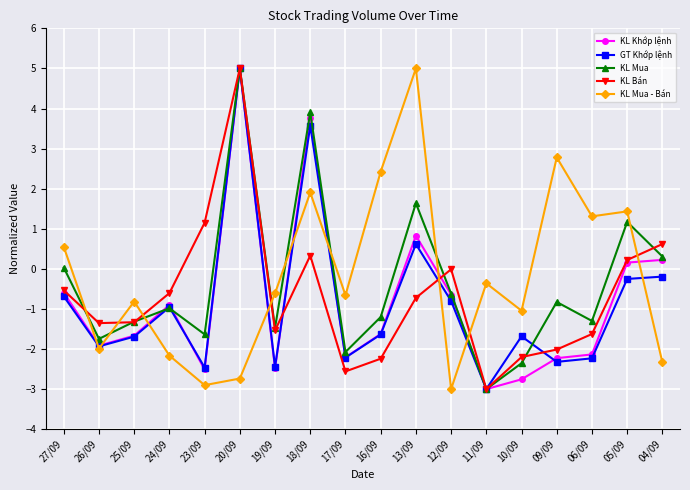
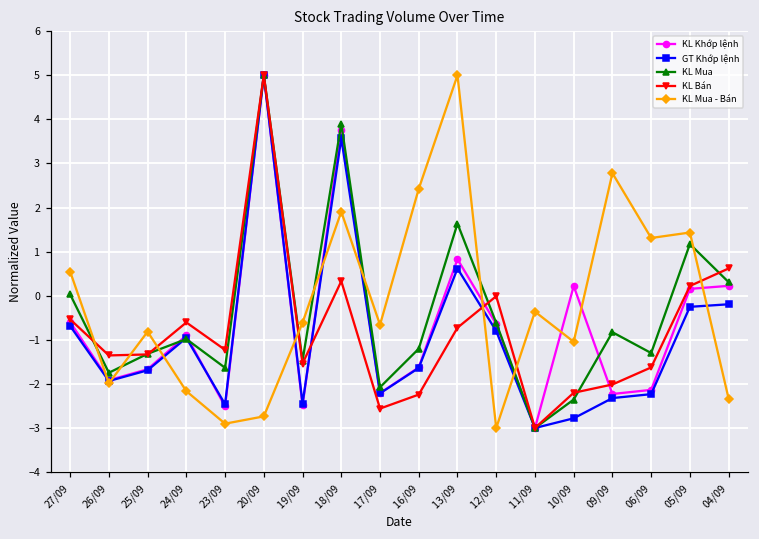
  {
    "KL Khớp lệnh": {
      "18/09": 3.8,
      "13/09": 0.8,
-     "10/09": -2.8,
+     "10/09": 0.2,
      "09/09": -2.2,
      "06/09": -2.1,
      "05/09": 0.2,
      "04/09": 0.2
    },
    "GT Khớp lệnh": {
      "27/09": -0.7,
      "18/09": 3.6,
      "13/09": 0.6,
      "12/09": -0.8,
-     "10/09": -1.7,
+     "10/09": -2.8,
      "09/09": -2.3,
      "06/09": -2.2,
      "05/09": -0.3,
      "04/09": -0.2
    },
    "KL Mua": {
      "27/09": 0.0,
      "26/09": -1.7,
      "23/09": -1.6,
      "19/09": -1.5,
      "18/09": 3.9,
      "17/09": -2.1,
      "16/09": -1.2,
      "13/09": 1.6,
      "10/09": -2.4,
      "09/09": -0.8,
      "06/09": -1.3,
      "05/09": 1.2,
      "04/09": 0.3
    },
    "KL Bán": {
      "26/09": -1.4,
      "24/09": -0.6,
-     "23/09": 1.1,
+     "23/09": -1.2,
      "19/09": -1.5,
      "18/09": 0.3,
      "17/09": -2.6,
      "16/09": -2.2,
      "13/09": -0.7,
      "12/09": 0.0,
      "10/09": -2.2,
      "09/09": -2.0,
      "06/09": -1.6,
      "05/09": 0.2,
      "04/09": 0.6
    },
    "KL Mua - Bán": {
      "27/09": 0.5,
      "25/09": -0.8,
      "24/09": -2.2,
      "23/09": -2.9,
      "20/09": -2.7,
      "19/09": -0.6,
      "18/09": 1.9,
      "17/09": -0.7,
      "16/09": 2.4,
      "13/09": 5.0,
      "12/09": -3.0,
      "11/09": -0.4,
      "10/09": -1.0,
      "09/09": 2.8,
      "06/09": 1.3,
      "05/09": 1.4,
      "04/09": -2.3
    }
  }
